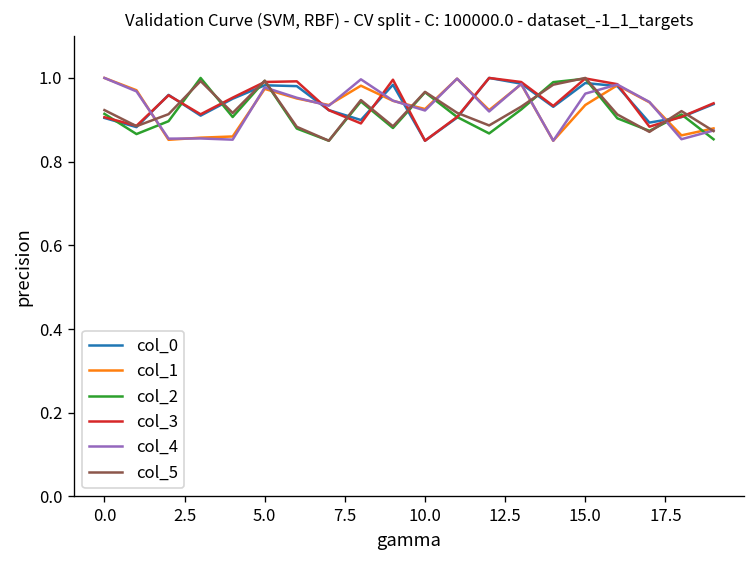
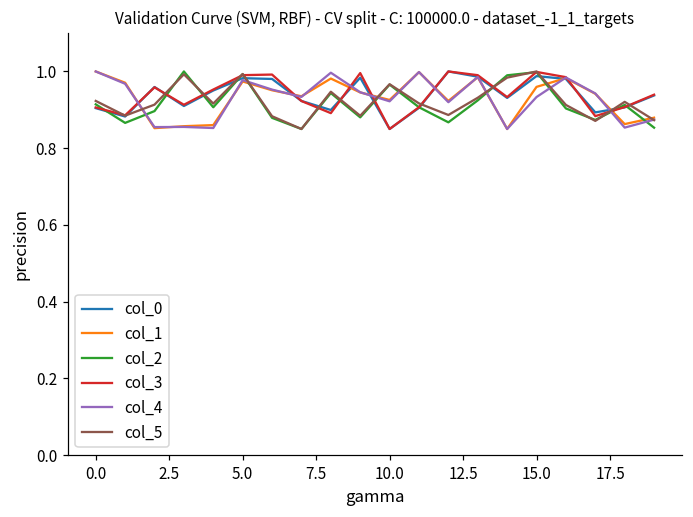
  {
    "col_0": {
      "15.0": 0.99
    },
    "col_1": {
-     "15.0": 0.94
+     "15.0": 0.96
    },
    "col_2": {
      "0.0": 0.91
    },
    "col_4": {
-     "15.0": 0.96
+     "15.0": 0.93
    },
    "col_5": {
      "0.0": 0.92
    }
  }
